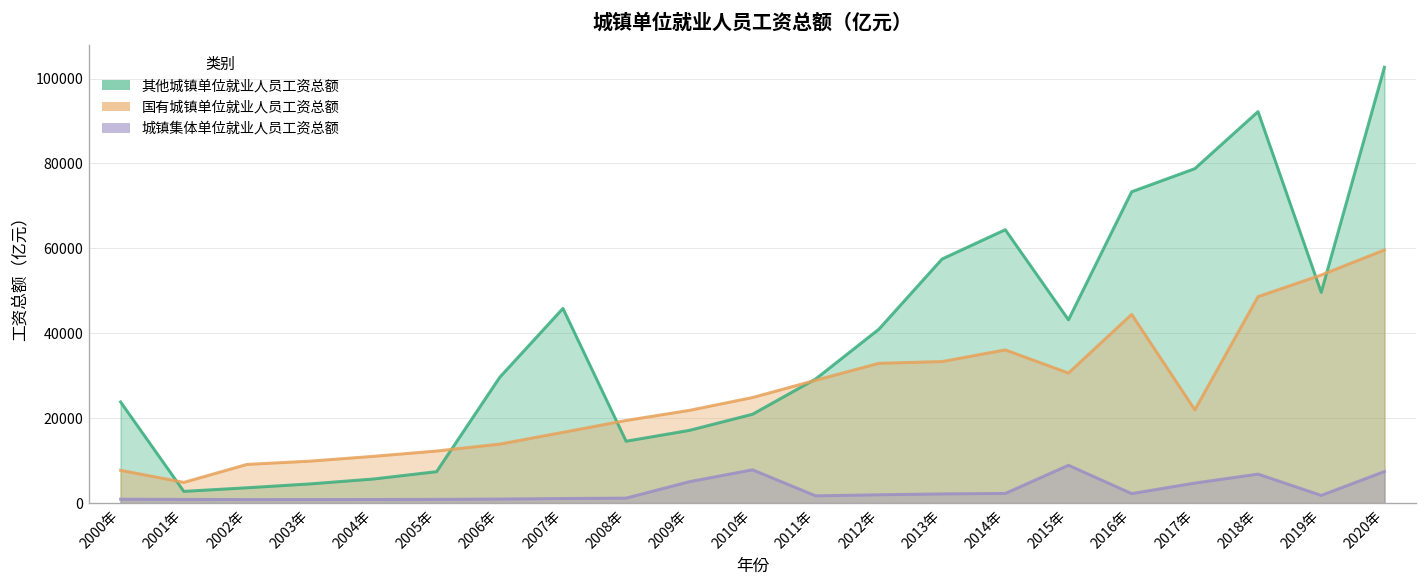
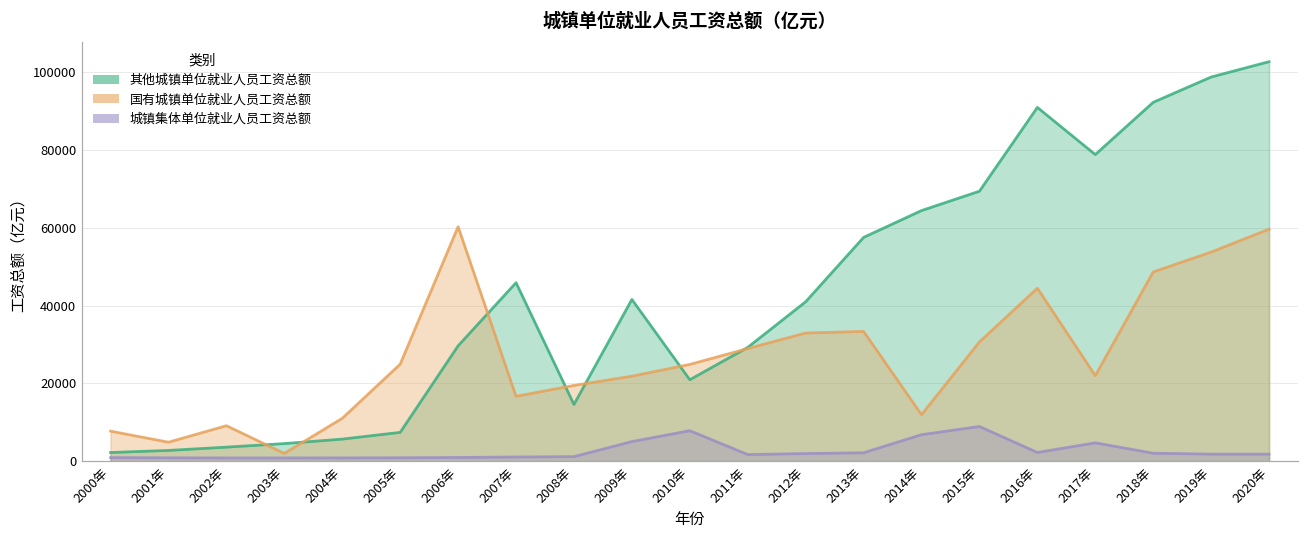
  {
    "其他城镇单位就业人员工资总额": {
-     "2000年": 24000,
+     "2000年": 2000,
      "2001年": 3000,
      "2002年": 4000,
      "2003年": 5000,
      "2004年": 6000,
      "2005年": 7000,
      "2006年": 30000,
      "2007年": 46000,
      "2008年": 15000,
-     "2009年": 17000,
+     "2009年": 42000,
      "2010年": 21000,
      "2012年": 41000,
      "2013年": 58000,
      "2014年": 64000,
-     "2015年": 43000,
-     "2016年": 73000,
+     "2015年": 69000,
+     "2016年": 91000,
      "2017年": 79000,
      "2018年": 92000,
-     "2019年": 50000,
+     "2019年": 99000,
      "2020年": 103000
    },
    "国有城镇单位就业人员工资总额": {
      "2000年": 8000,
      "2001年": 5000,
      "2002年": 9000,
-     "2003年": 10000,
+     "2003年": 2000,
      "2004年": 11000,
-     "2005年": 12000,
-     "2006年": 14000,
+     "2005年": 25000,
+     "2006年": 60000,
      "2007年": 17000,
      "2008年": 19000,
      "2009年": 22000,
      "2010年": 25000,
      "2012年": 33000,
      "2013年": 33000,
-     "2014年": 36000,
+     "2014年": 12000,
      "2015年": 31000,
      "2016年": 44000,
      "2017年": 22000,
      "2018年": 49000,
      "2019年": 54000,
      "2020年": 60000
    },
    "城镇集体单位就业人员工资总额": {
      "2000年": 1000,
      "2001年": 1000,
      "2002年": 1000,
      "2003年": 1000,
      "2004年": 1000,
      "2005年": 1000,
      "2006年": 1000,
      "2007年": 1000,
      "2008年": 1000,
      "2009年": 5000,
      "2010年": 8000,
      "2011年": 2000,
      "2012年": 2000,
      "2013年": 2000,
-     "2014年": 2000,
+     "2014年": 7000,
      "2015年": 9000,
      "2016年": 2000,
      "2017年": 5000,
-     "2018年": 7000,
+     "2018年": 2000,
      "2019年": 2000,
-     "2020年": 7000
+     "2020年": 2000
    }
  }
